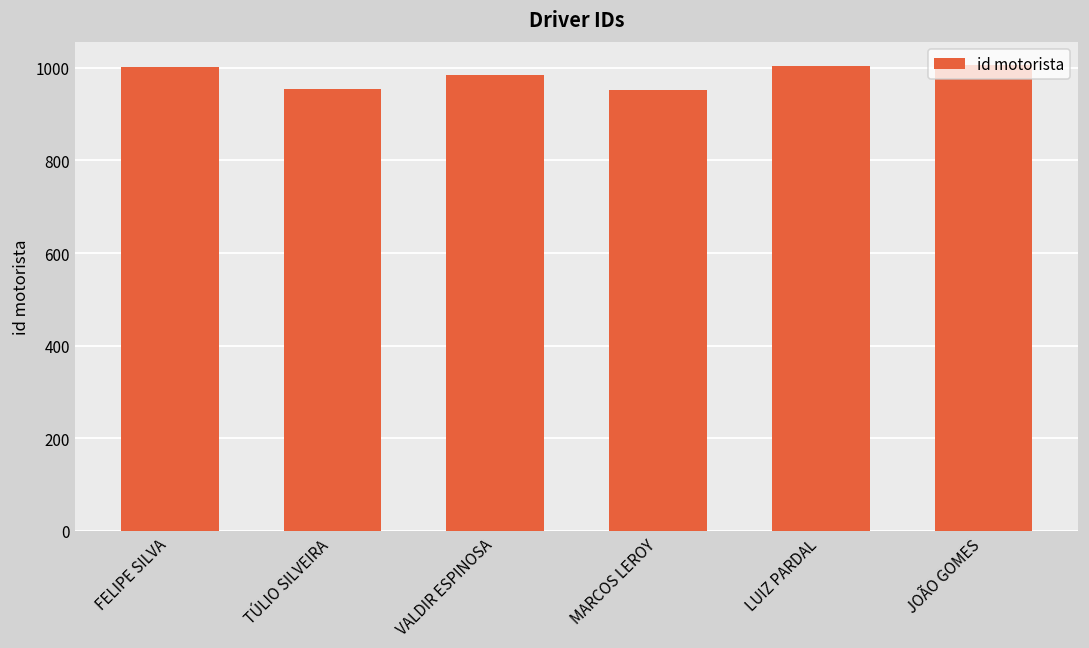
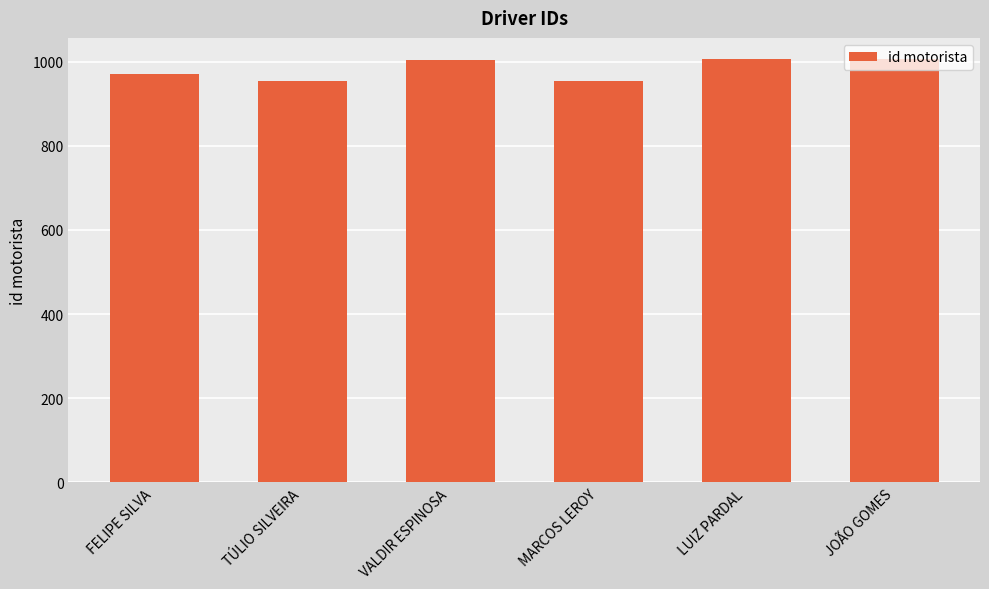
  {
-   "FELIPE SILVA": 1000,
+   "FELIPE SILVA": 970,
    "TÚLIO SILVEIRA": 950,
-   "VALDIR ESPINOSA": 980,
+   "VALDIR ESPINOSA": 1000,
    "MARCOS LEROY": 950,
    "LUIZ PARDAL": 1010
  }
